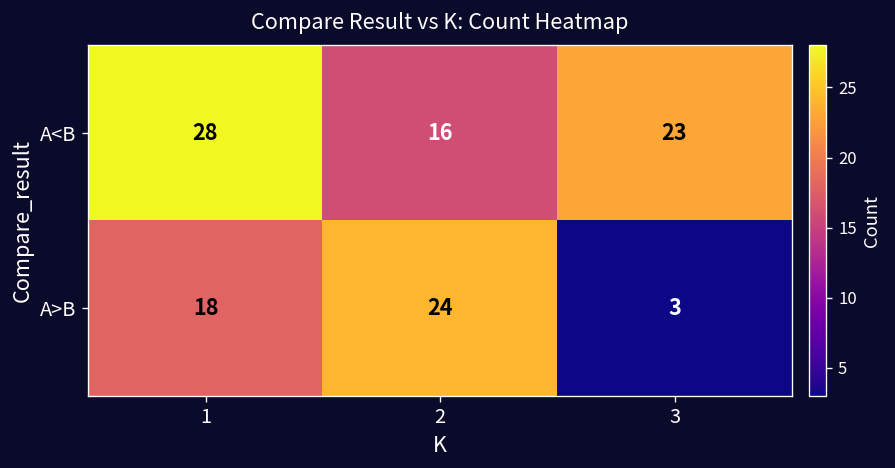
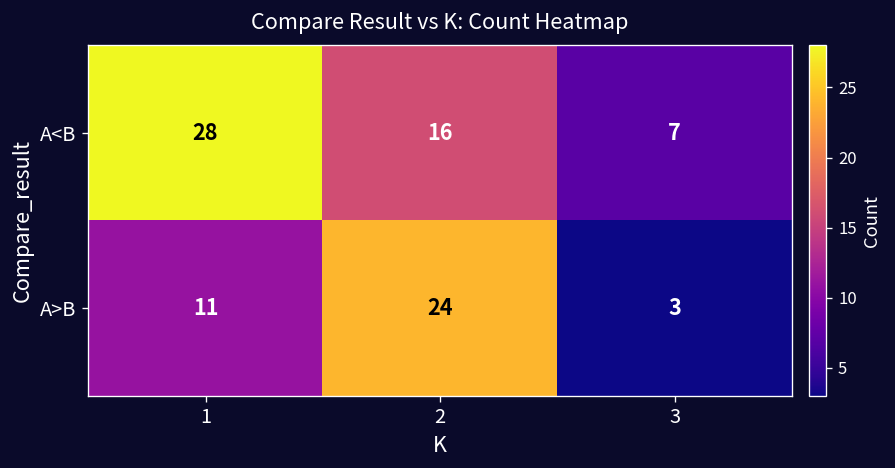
  {
    "A<B": {
      "1": 28,
      "2": 16,
-     "3": 23
+     "3": 7
    },
    "A>B": {
-     "1": 18,
+     "1": 11,
      "2": 24,
      "3": 3
    }
  }
